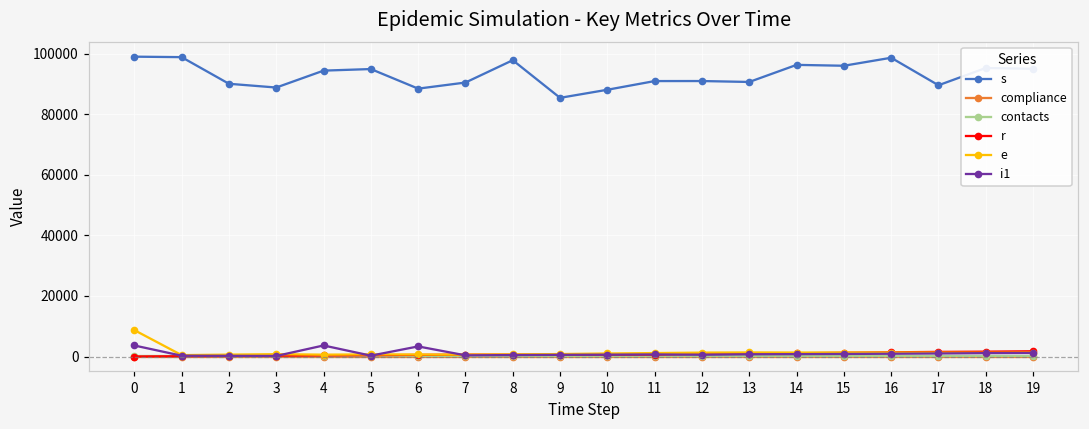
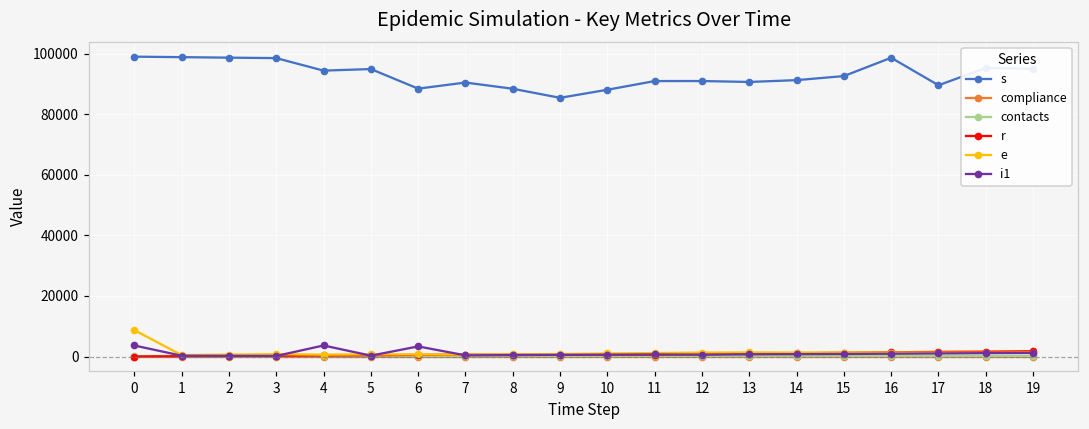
  {
    "s": {
      "0": 99000,
      "1": 99000,
-     "2": 90000,
-     "3": 89000,
+     "2": 99000,
+     "3": 99000,
      "4": 94000,
      "5": 95000,
      "6": 89000,
      "7": 91000,
-     "8": 98000,
+     "8": 88000,
      "9": 85000,
      "10": 88000,
      "11": 91000,
      "12": 91000,
      "13": 91000,
-     "14": 96000,
-     "15": 96000,
+     "14": 91000,
+     "15": 93000,
      "16": 99000,
      "17": 90000
    },
    "contacts": {
      "17": 0,
      "18": 0,
      "19": 0
    },
    "e": {
      "0": 9000
    },
    "i1": {
      "0": 4000,
      "4": 4000,
      "6": 3000
    }
  }
